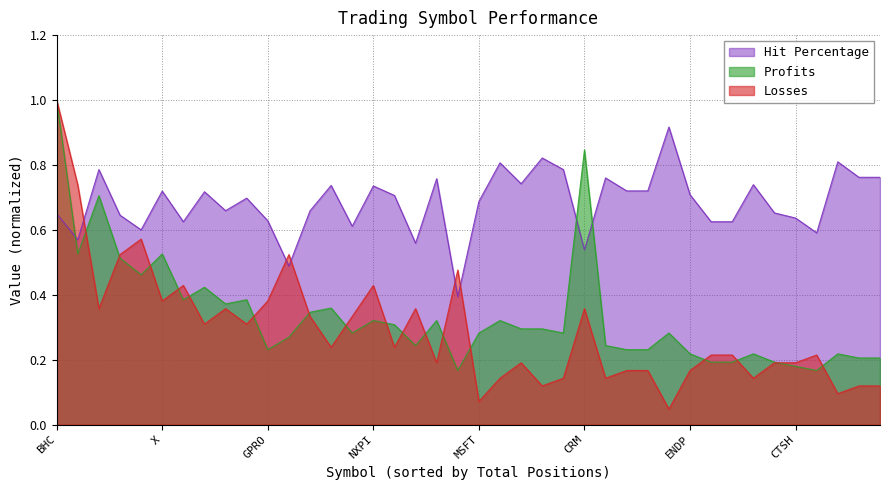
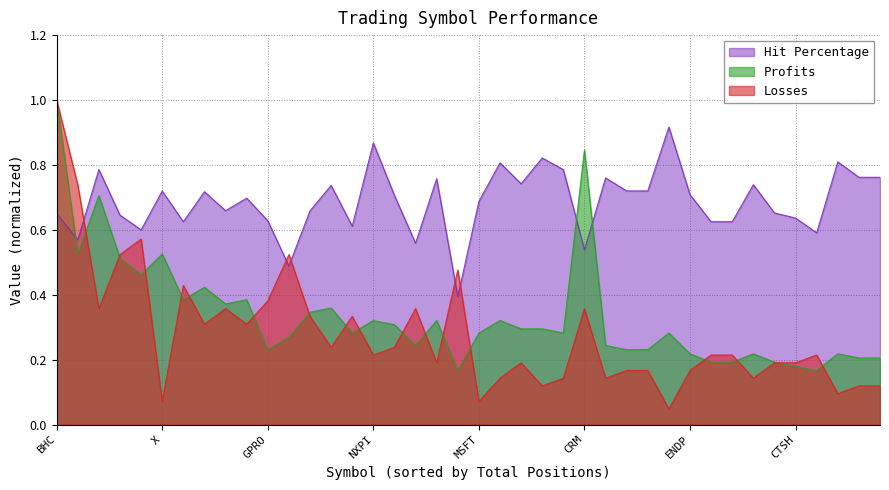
  {
    "Hit Percentage": {
      "BHC": 0.65,
      "X": 0.72,
      "GPRO": 0.63,
-     "NXPI": 0.74,
+     "NXPI": 0.87,
      "MSFT": 0.69,
      "CRM": 0.54,
      "ENDP": 0.71,
      "CTSH": 0.64
    },
    "Profits": {
      "X": 0.53,
      "GPRO": 0.23,
      "NXPI": 0.32,
      "MSFT": 0.28,
      "CRM": 0.85,
      "ENDP": 0.22,
      "CTSH": 0.18
    },
    "Losses": {
-     "X": 0.38,
+     "X": 0.07,
      "GPRO": 0.38,
-     "NXPI": 0.43,
+     "NXPI": 0.21,
      "MSFT": 0.07,
      "CRM": 0.36,
      "ENDP": 0.17,
      "CTSH": 0.19
    }
  }
